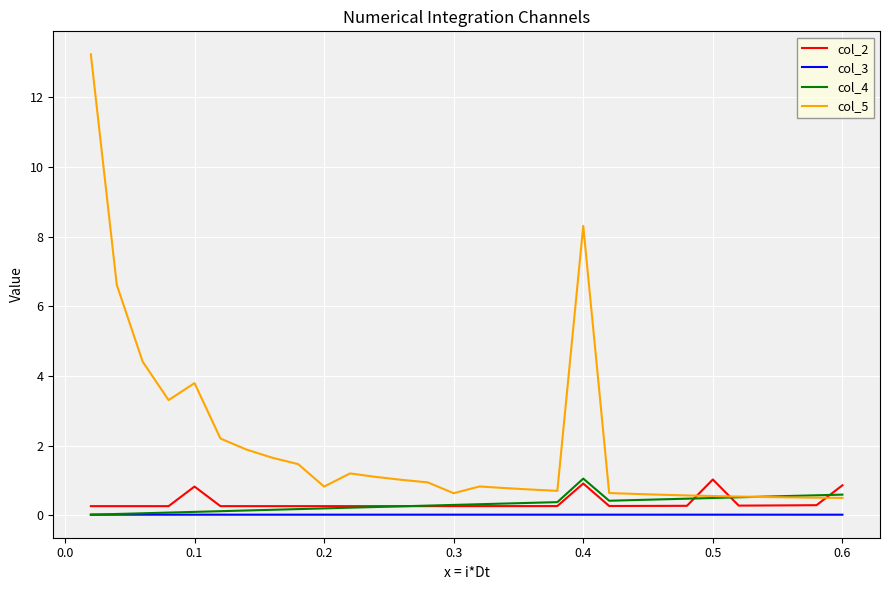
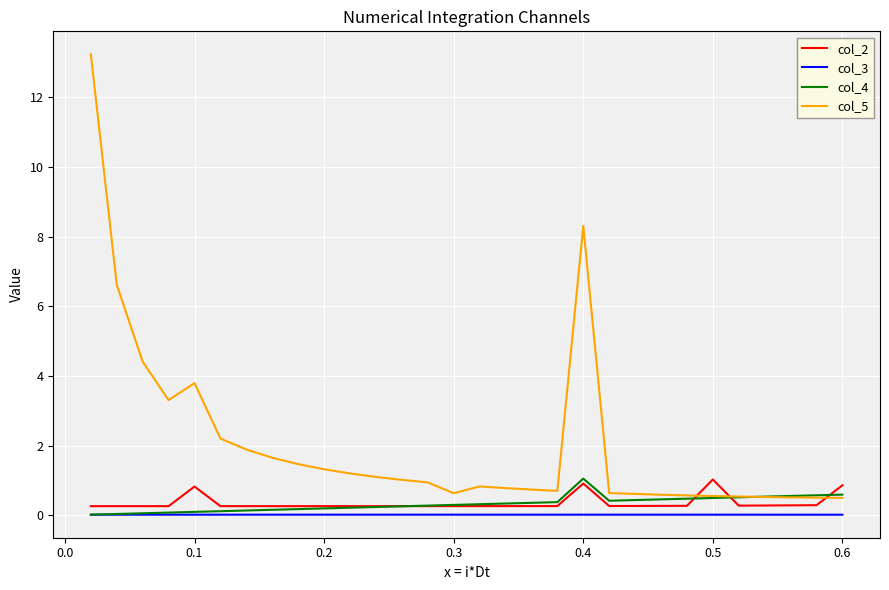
  {
    "col_2": {
      "0.1": 0.8,
      "0.4": 0.9,
      "0.5": 1.0,
      "0.6": 0.9
    },
    "col_3": {
      "0.1": 0.0,
      "0.2": 0.0,
      "0.3": 0.0,
      "0.4": 0.0,
      "0.5": 0.0,
      "0.6": 0.0
    },
    "col_4": {
      "0.1": 0.1,
      "0.4": 1.1,
      "0.6": 0.6
    },
    "col_5": {
      "0.1": 3.8,
-     "0.2": 0.8,
+     "0.2": 1.3,
      "0.3": 0.6,
      "0.4": 8.3,
      "0.6": 0.5
    }
  }
